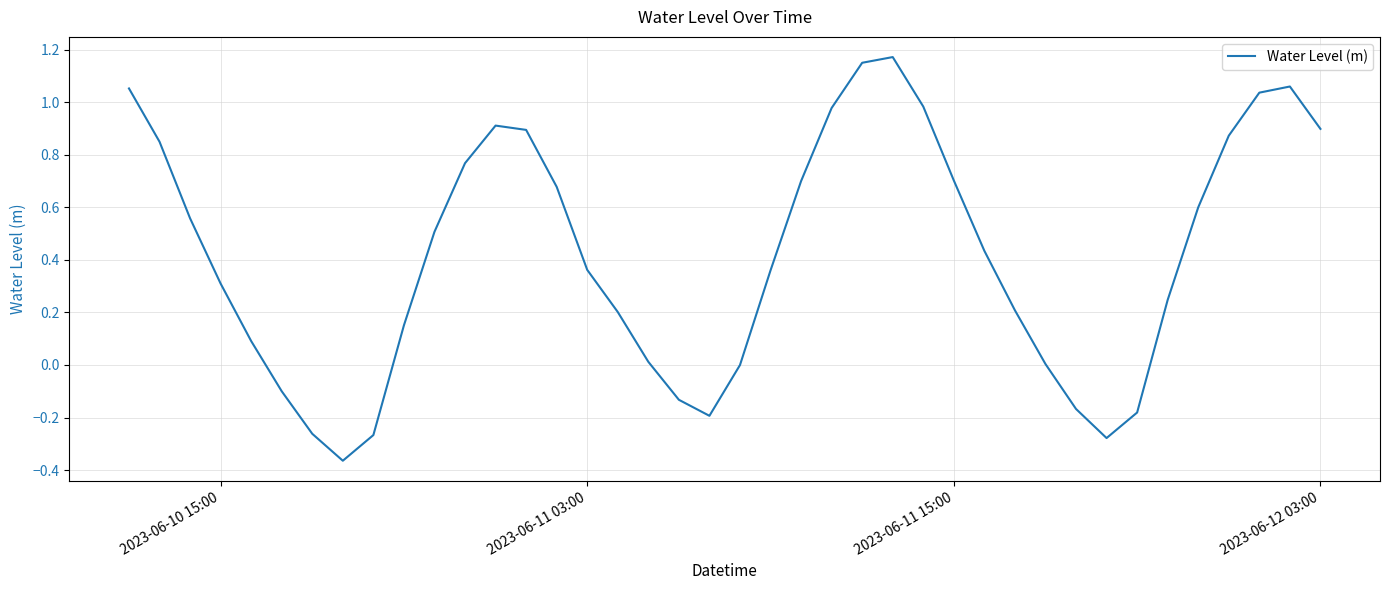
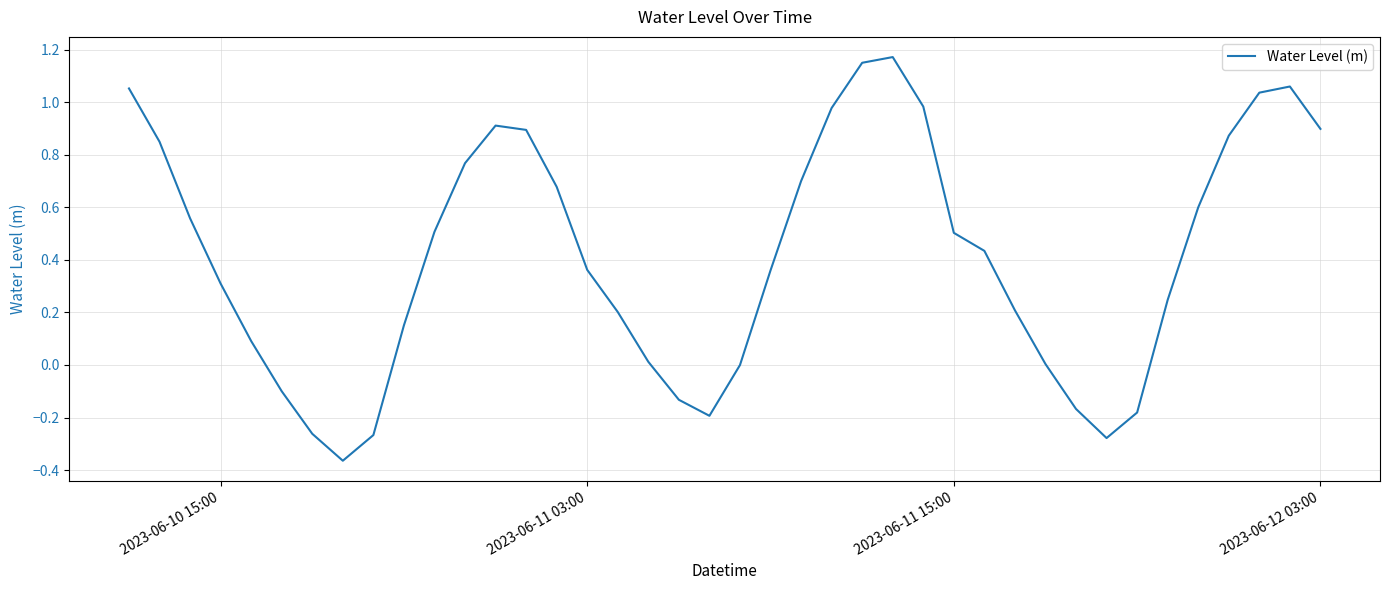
  {
    "2023-06-10 15:00": 0.31,
    "2023-06-11 03:00": 0.36,
-   "2023-06-11 15:00": 0.70,
+   "2023-06-11 15:00": 0.50,
    "2023-06-12 03:00": 0.90
  }
